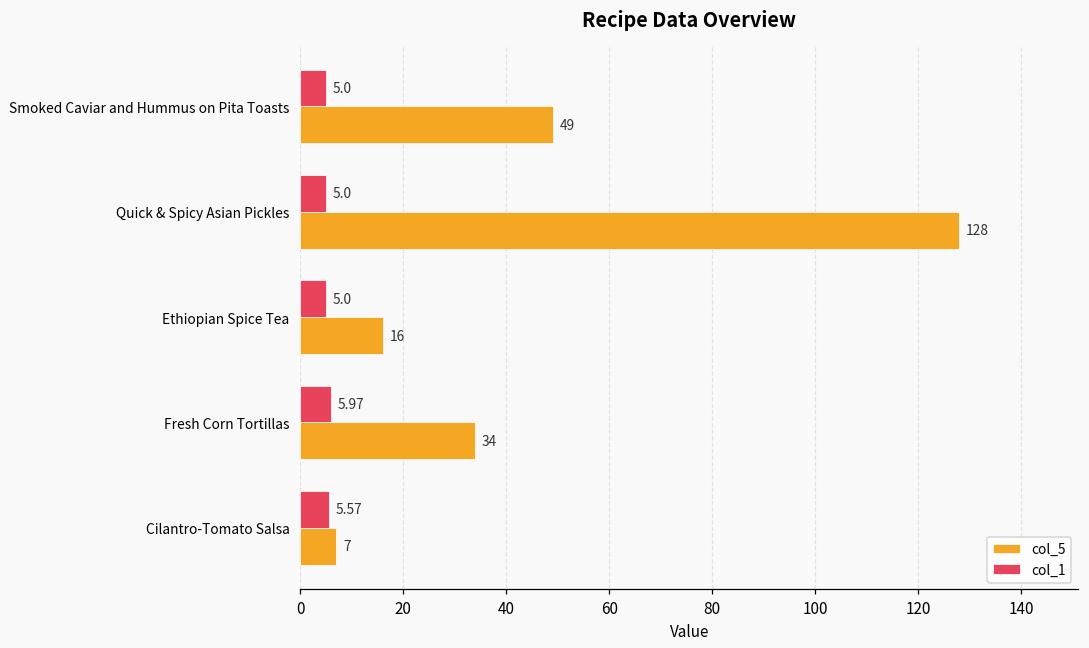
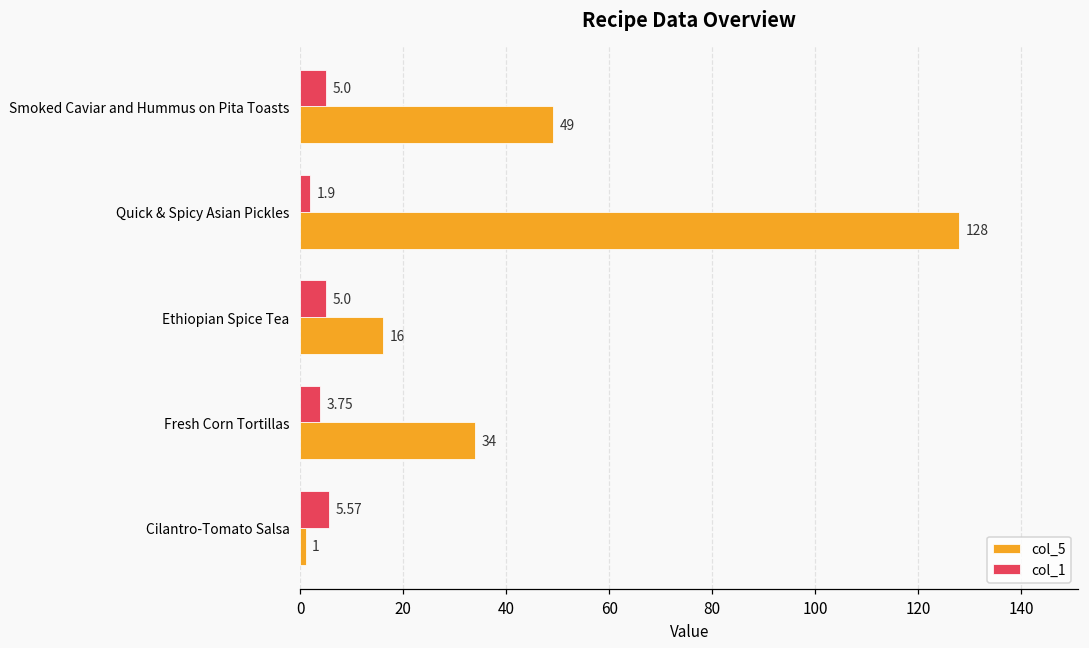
  {
    "col_5": {
      "Smoked Caviar and Hummus on Pita Toasts": 49,
      "Quick & Spicy Asian Pickles": 128,
      "Ethiopian Spice Tea": 16,
      "Fresh Corn Tortillas": 34,
-     "Cilantro-Tomato Salsa": 7
+     "Cilantro-Tomato Salsa": 1
    },
    "col_1": {
      "Smoked Caviar and Hummus on Pita Toasts": 5.0,
-     "Quick & Spicy Asian Pickles": 5.0,
+     "Quick & Spicy Asian Pickles": 1.9,
      "Ethiopian Spice Tea": 5.0,
-     "Fresh Corn Tortillas": 5.97,
+     "Fresh Corn Tortillas": 3.75,
      "Cilantro-Tomato Salsa": 5.57
    }
  }
